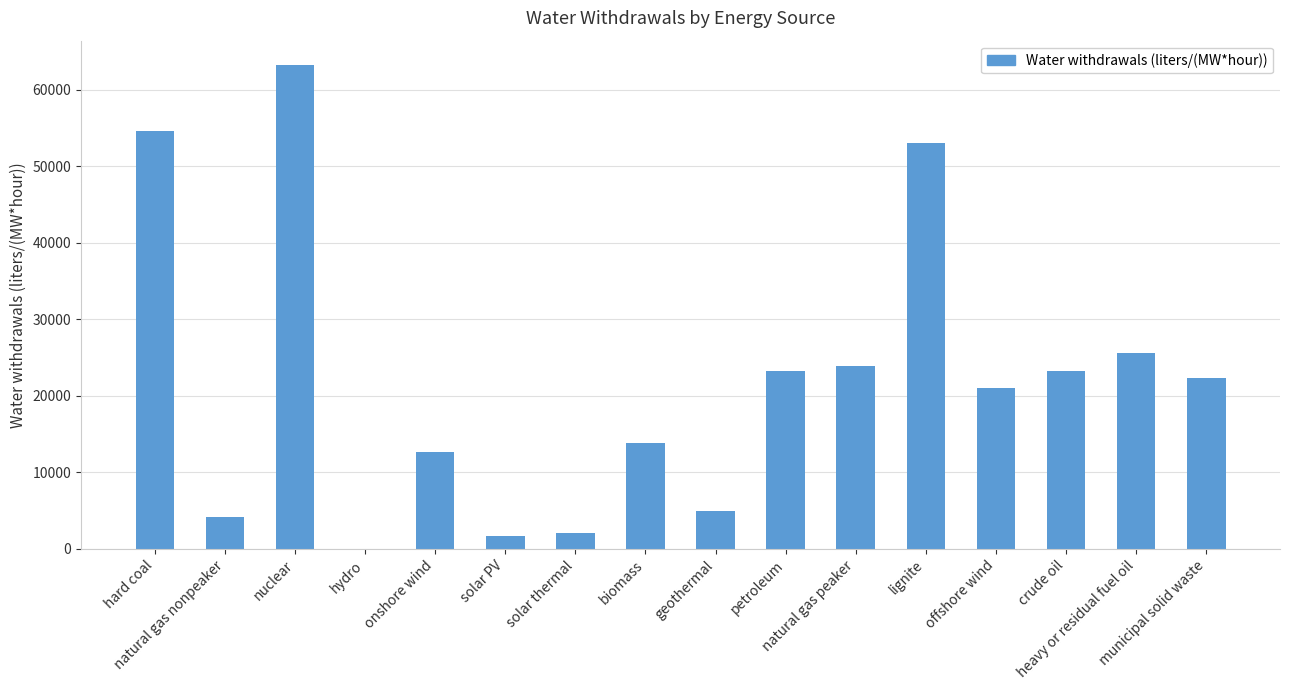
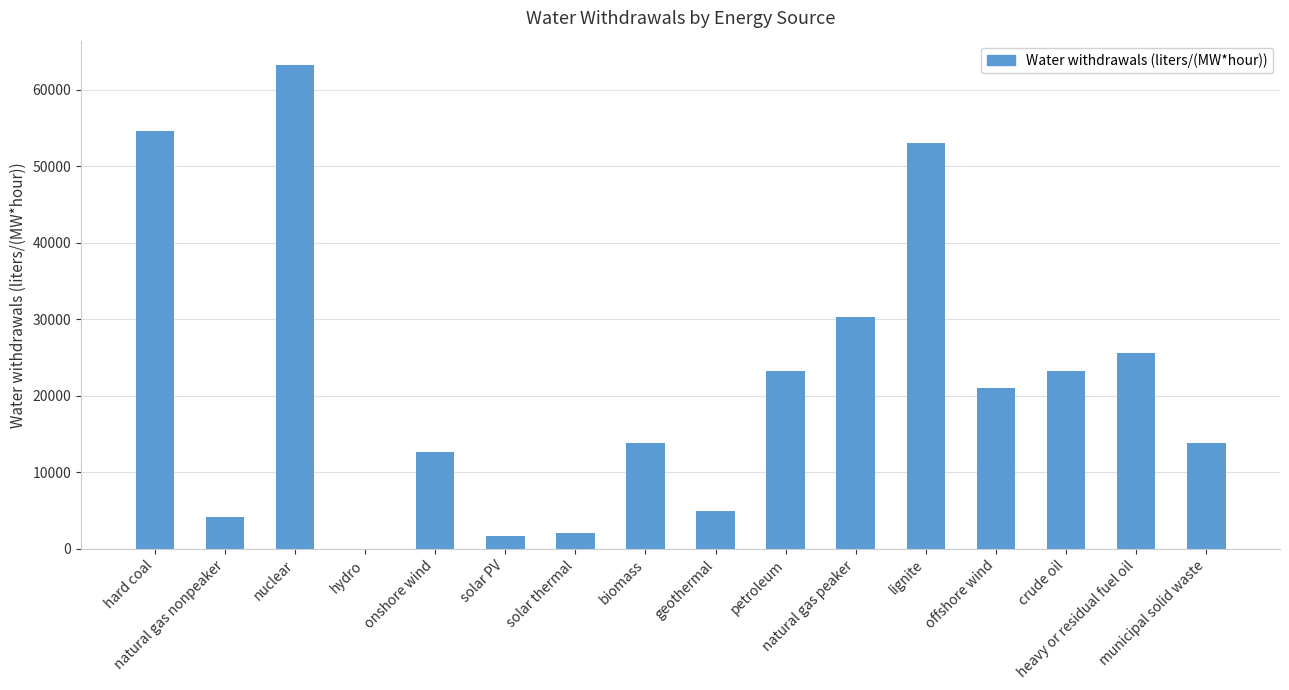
  {
    "hard coal": 55000,
    "natural gas nonpeaker": 4000,
    "nuclear": 63000,
    "hydro": 0,
    "onshore wind": 13000,
    "solar PV": 2000,
    "solar thermal": 2000,
    "biomass": 14000,
    "geothermal": 5000,
    "petroleum": 23000,
-   "natural gas peaker": 24000,
+   "natural gas peaker": 30000,
    "lignite": 53000,
    "offshore wind": 21000,
    "crude oil": 23000,
    "heavy or residual fuel oil": 26000,
-   "municipal solid waste": 22000
+   "municipal solid waste": 14000
  }
